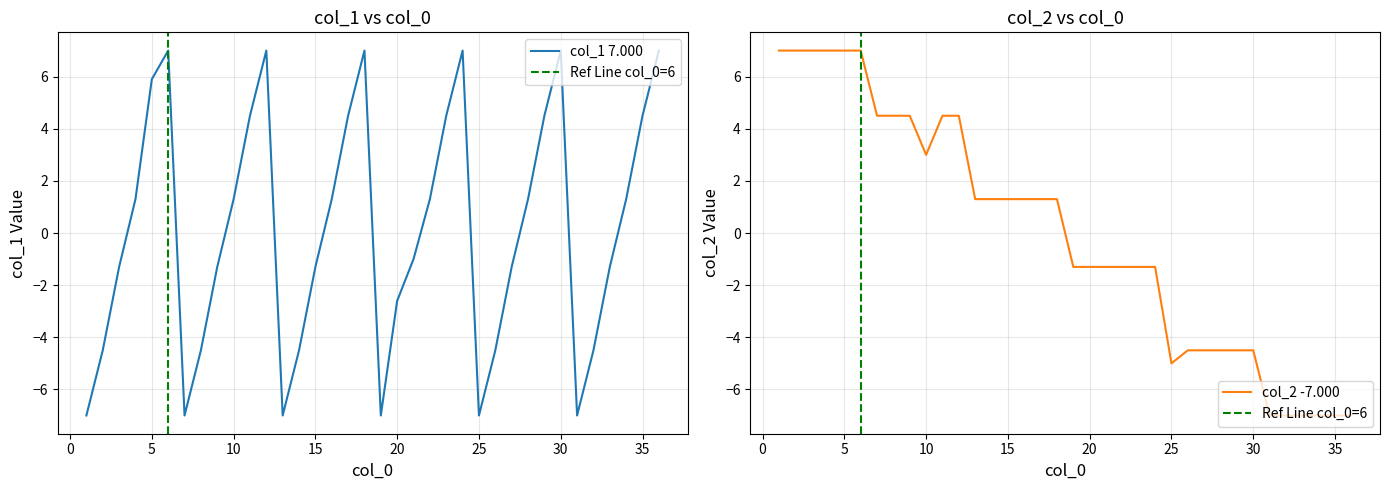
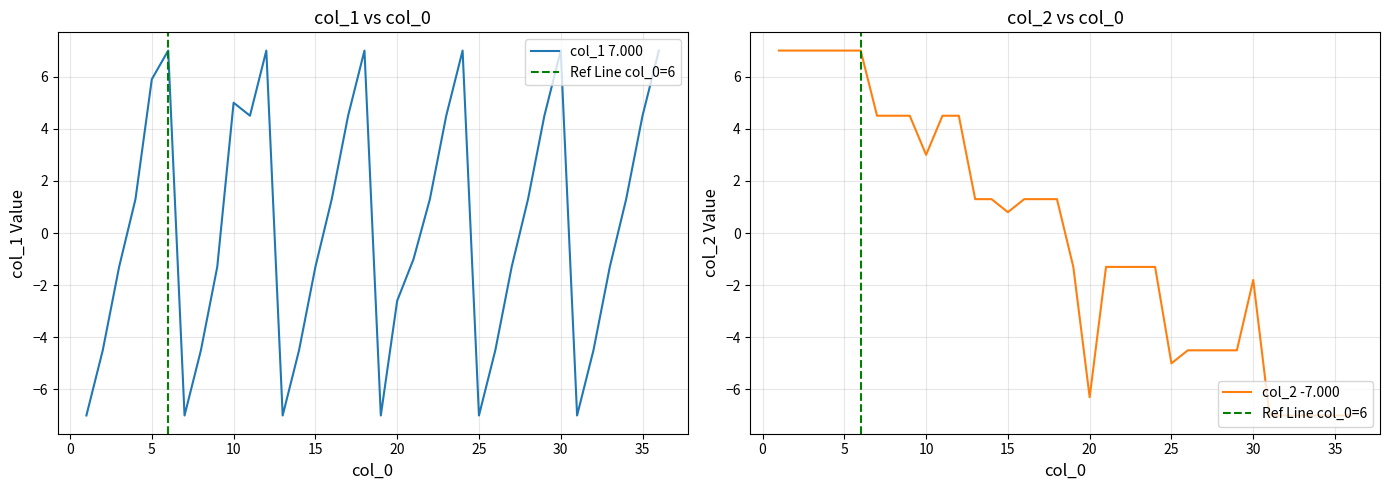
  {
    "col_1 vs col_0": {
      "5": 5.9,
-     "10": 1.3,
+     "10": 5.0,
      "15": -1.3,
      "20": -2.6,
      "25": -7.0,
      "35": 4.5
    },
    "col_2 vs col_0": {
      "5": 7.0,
      "10": 3.0,
-     "15": 1.3,
-     "20": -1.3,
+     "15": 0.8,
+     "20": -6.3,
      "25": -5.0,
-     "30": -4.5
+     "30": -1.8
    }
  }
